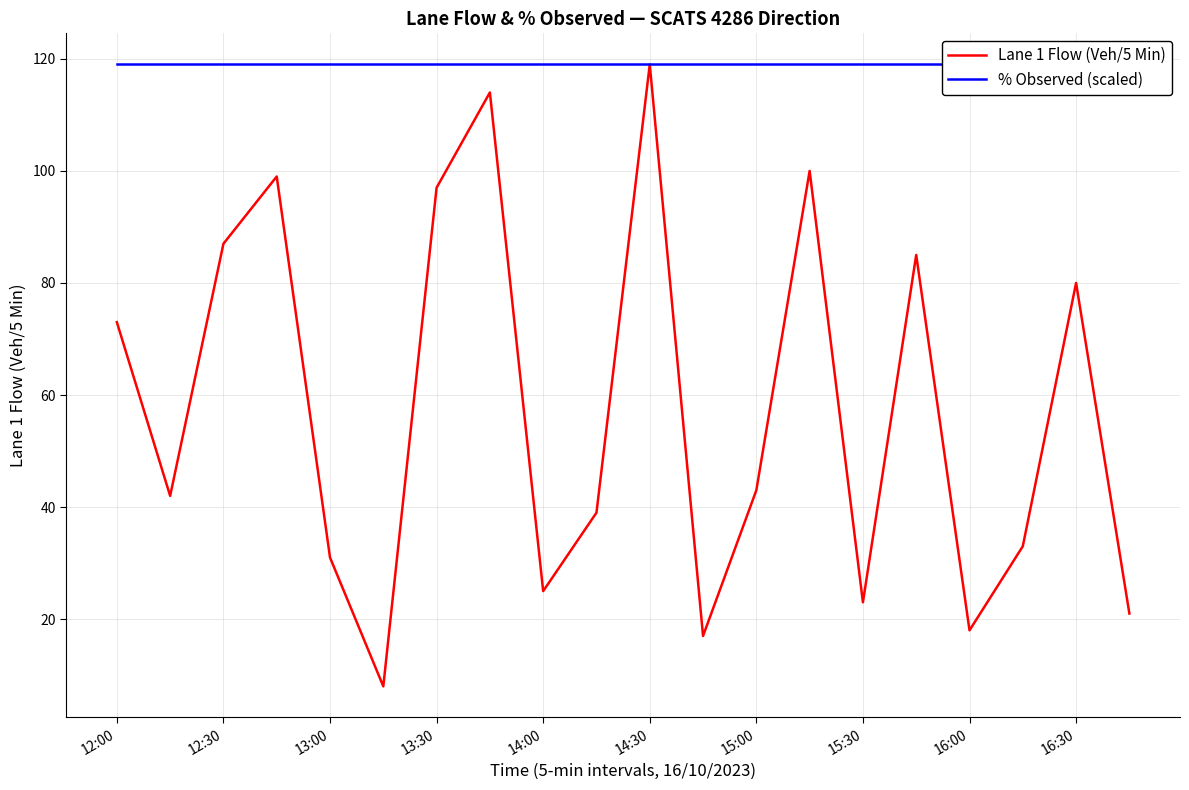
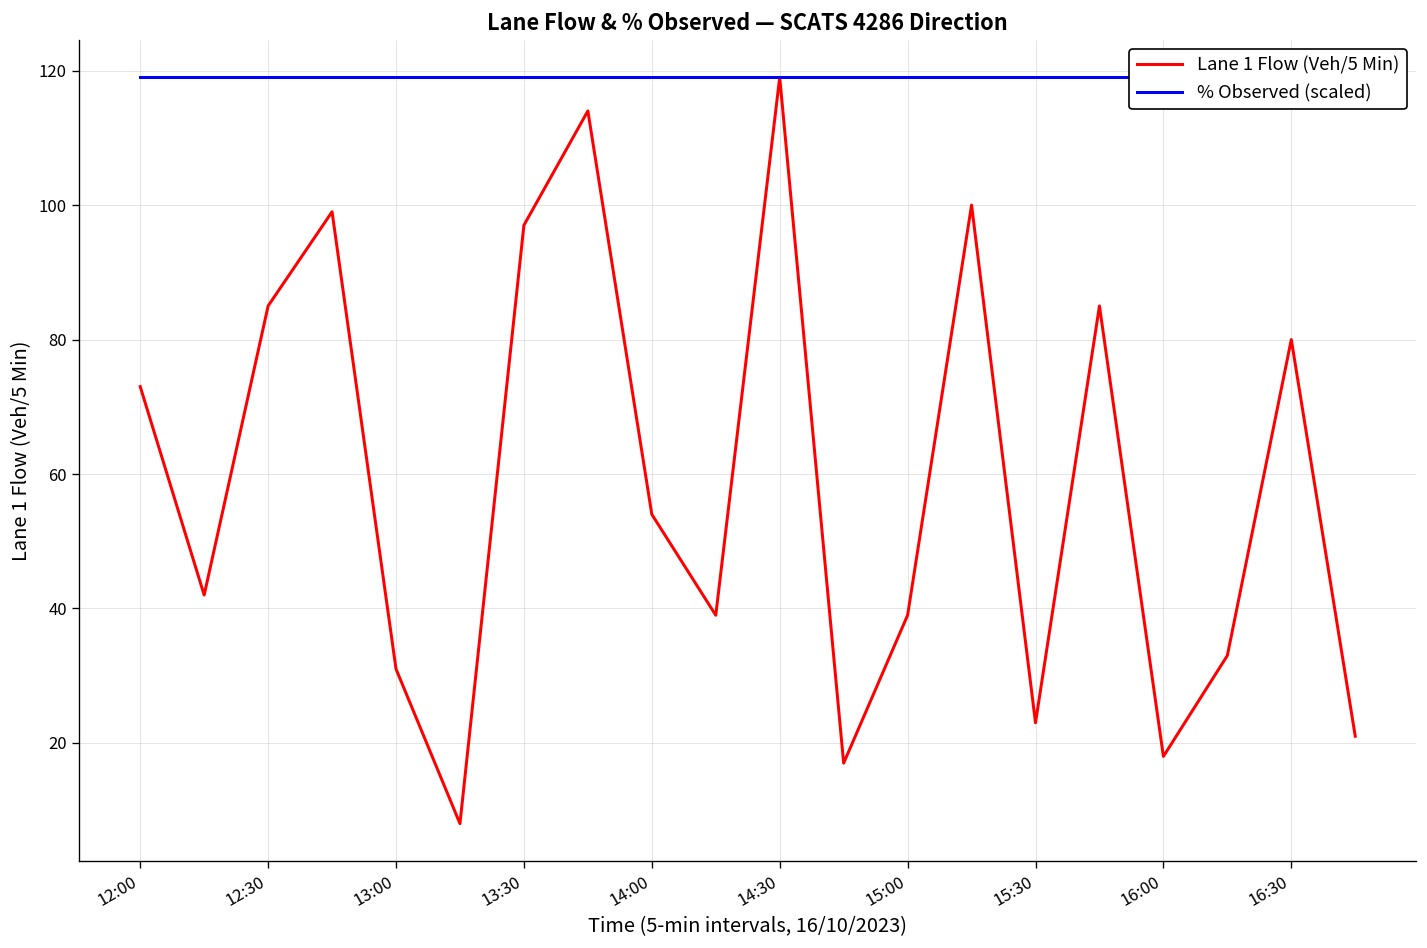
  {
    "Lane 1 Flow (Veh/5 Min)": {
      "12:00": 73,
-     "12:30": 87,
+     "12:30": 85,
      "13:00": 31,
      "13:30": 97,
-     "14:00": 25,
-     "15:00": 43,
+     "14:00": 54,
+     "15:00": 39,
      "15:30": 23,
      "16:00": 18,
      "16:30": 80
    },
    "% Observed (scaled)": {
      "12:00": 119,
      "12:30": 119,
      "13:00": 119,
      "13:30": 119,
      "14:00": 119,
      "15:00": 119,
      "15:30": 119
    }
  }
